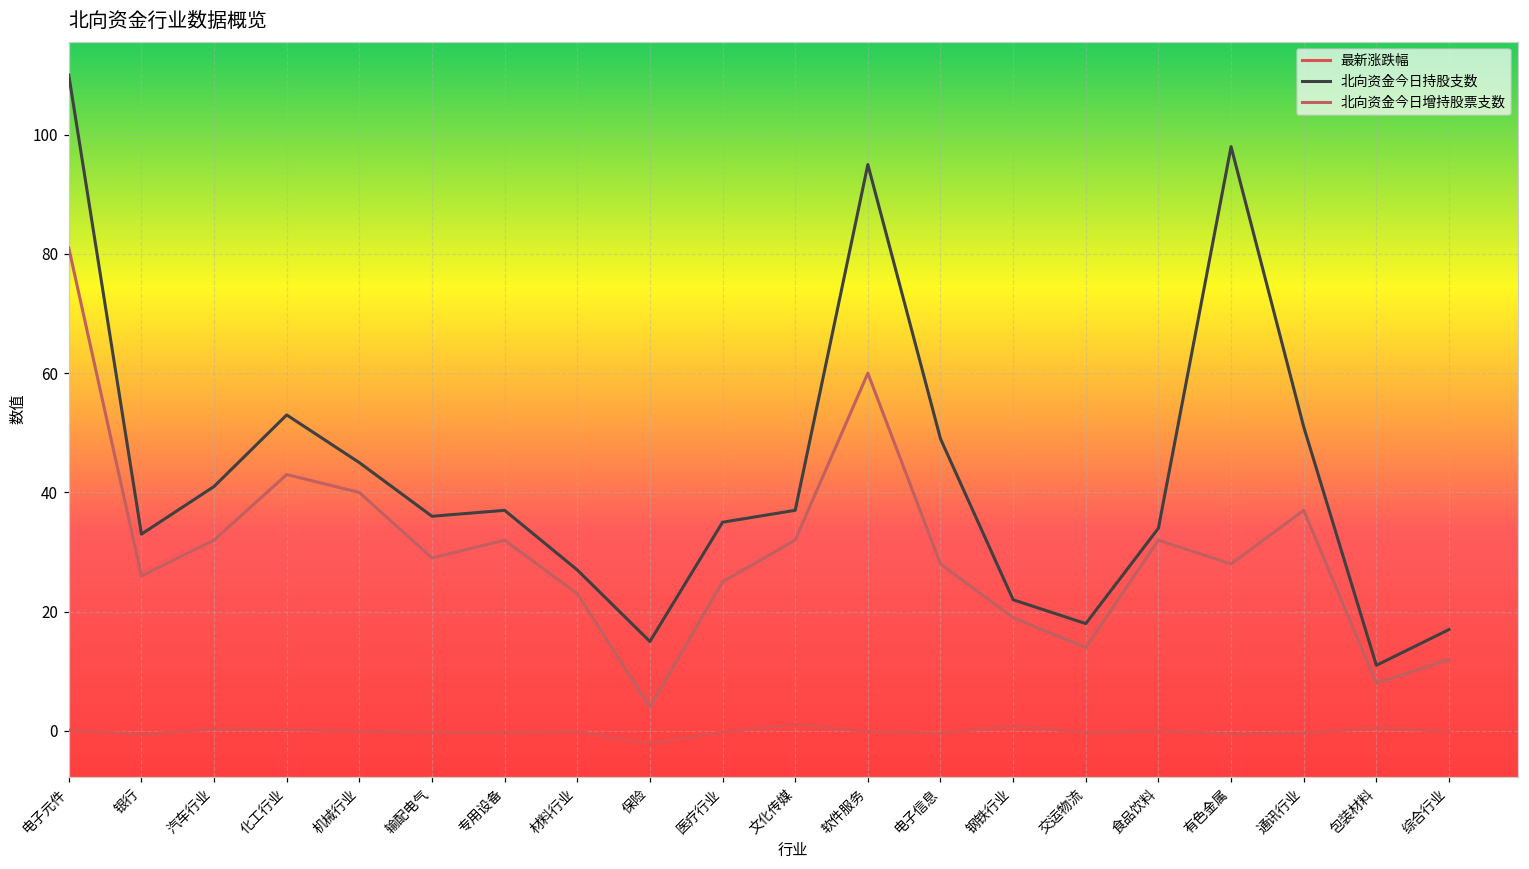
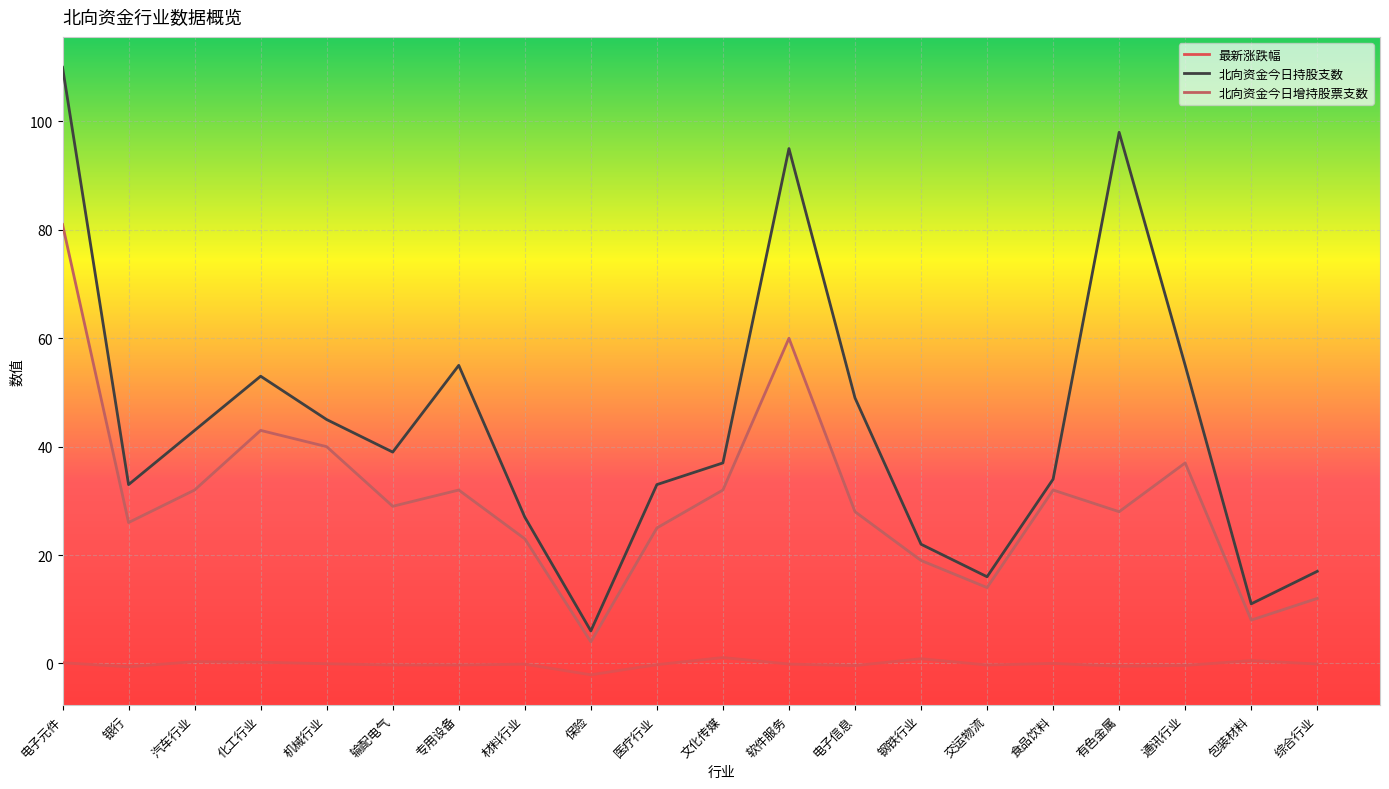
  {
    "北向资金今日持股支数": {
      "电子元件": 110,
      "银行": 33,
-     "汽车行业": 41,
+     "汽车行业": 43,
      "化工行业": 53,
      "机械行业": 45,
-     "输配电气": 36,
-     "专用设备": 37,
+     "输配电气": 39,
+     "专用设备": 55,
      "材料行业": 27,
-     "保险": 15,
-     "医疗行业": 35,
+     "保险": 6,
+     "医疗行业": 33,
      "文化传媒": 37,
      "软件服务": 95,
      "电子信息": 49,
      "钢铁行业": 22,
-     "交运物流": 18,
+     "交运物流": 16,
      "食品饮料": 34,
      "有色金属": 98,
-     "通讯行业": 51,
+     "通讯行业": 55,
      "包装材料": 11,
      "综合行业": 17
    }
  }
